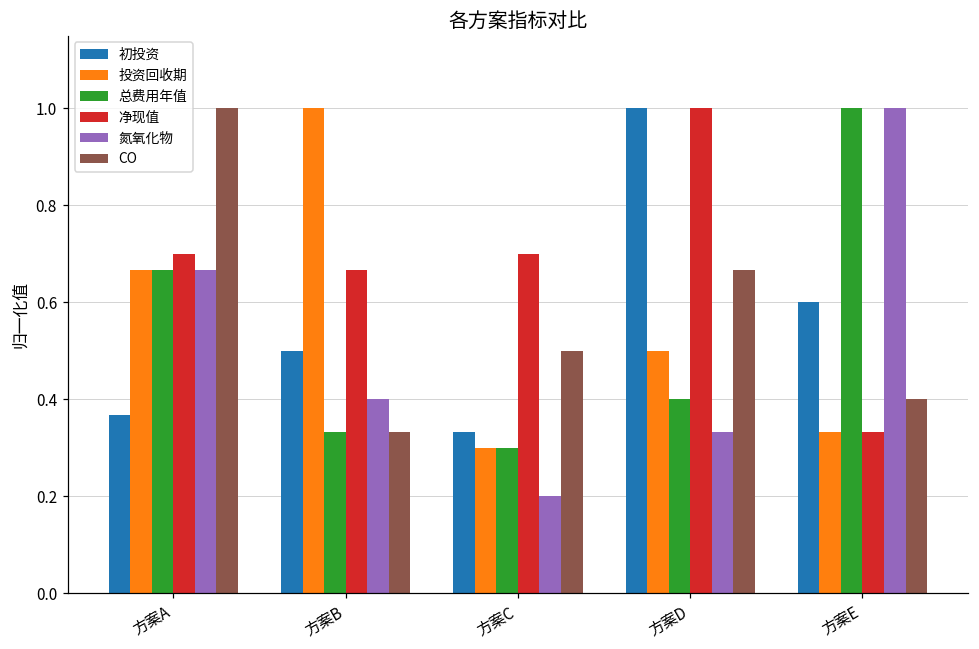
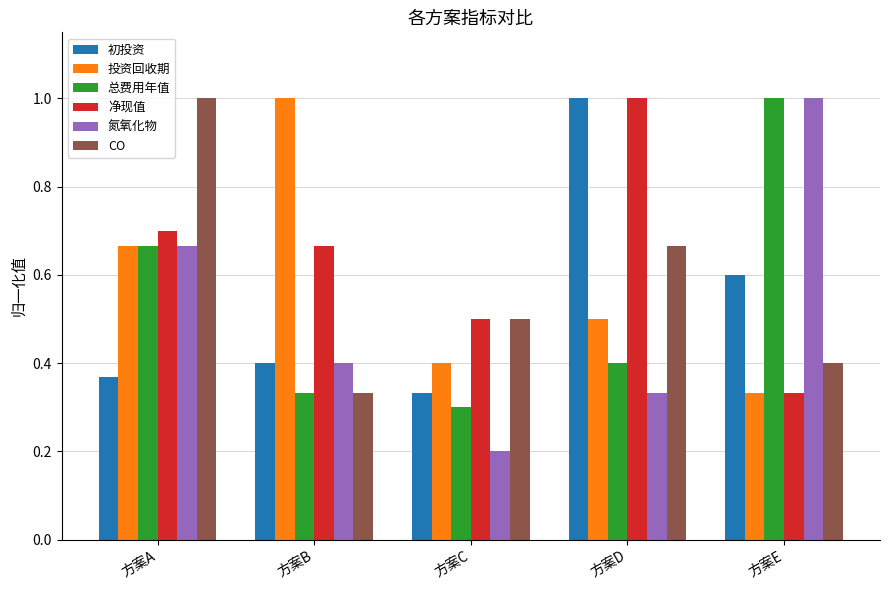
  {
    "初投资": {
      "方案A": 0.37,
-     "方案B": 0.5,
+     "方案B": 0.4,
      "方案C": 0.33,
      "方案D": 1.0,
      "方案E": 0.6
    },
    "投资回收期": {
      "方案A": 0.67,
      "方案B": 1.0,
-     "方案C": 0.3,
+     "方案C": 0.4,
      "方案D": 0.5,
      "方案E": 0.33
    },
    "总费用年值": {
      "方案A": 0.67,
      "方案B": 0.33,
      "方案C": 0.3,
      "方案D": 0.4,
      "方案E": 1.0
    },
    "净现值": {
      "方案A": 0.7,
      "方案B": 0.67,
-     "方案C": 0.7,
+     "方案C": 0.5,
      "方案D": 1.0,
      "方案E": 0.33
    },
    "氮氧化物": {
      "方案A": 0.67,
      "方案B": 0.4,
      "方案C": 0.2,
      "方案D": 0.33,
      "方案E": 1.0
    },
    "CO": {
      "方案A": 1.0,
      "方案B": 0.33,
      "方案C": 0.5,
      "方案D": 0.67,
      "方案E": 0.4
    }
  }
